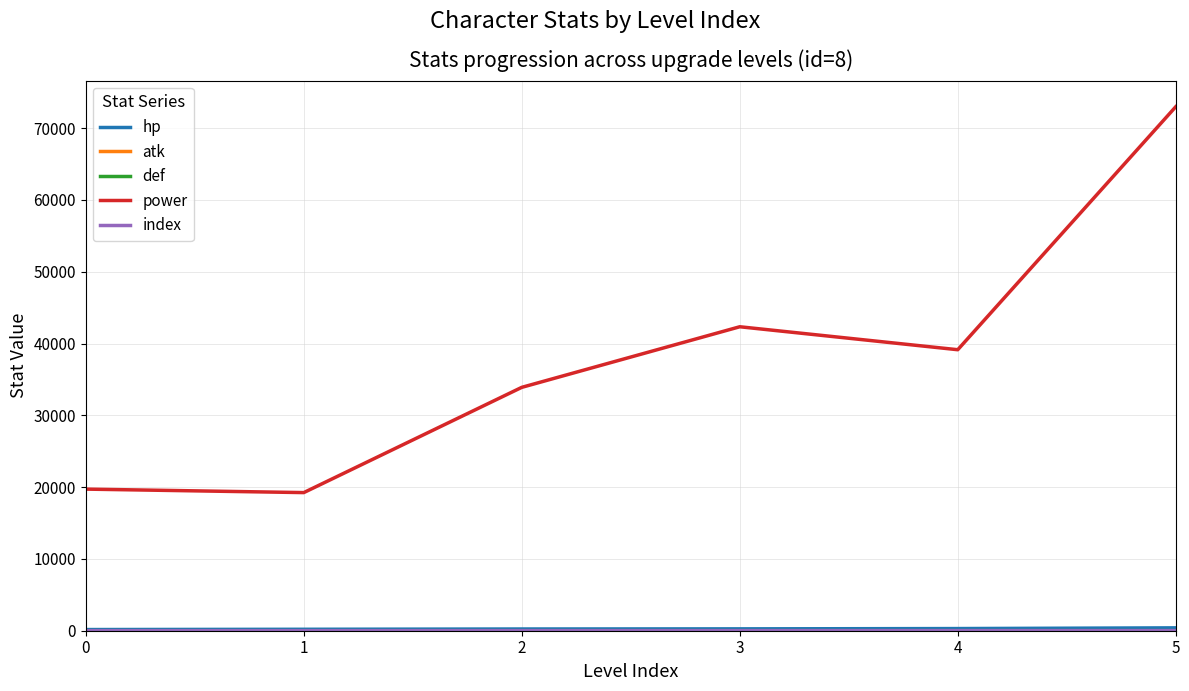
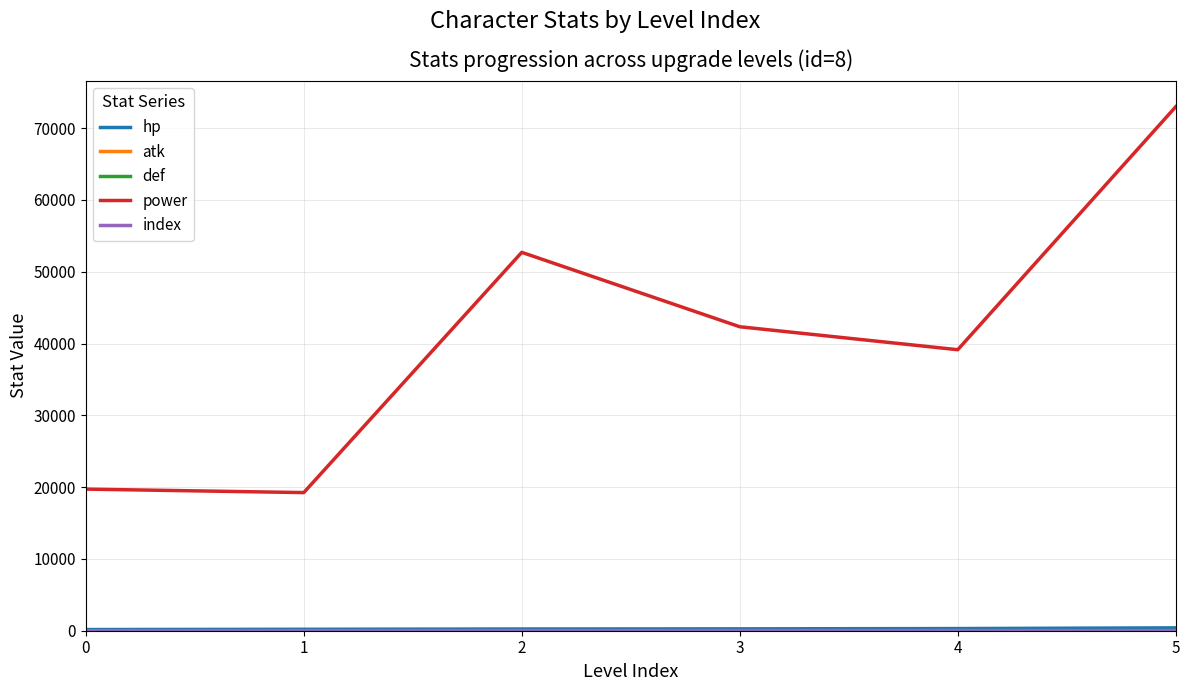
  {
    "hp": {
      "5": 0
    },
    "index": {
      "5": 0
    },
    "power": {
      "0": 20000,
      "1": 19000,
-     "2": 34000,
+     "2": 53000,
      "3": 42000,
      "4": 39000,
      "5": 73000
    }
  }
